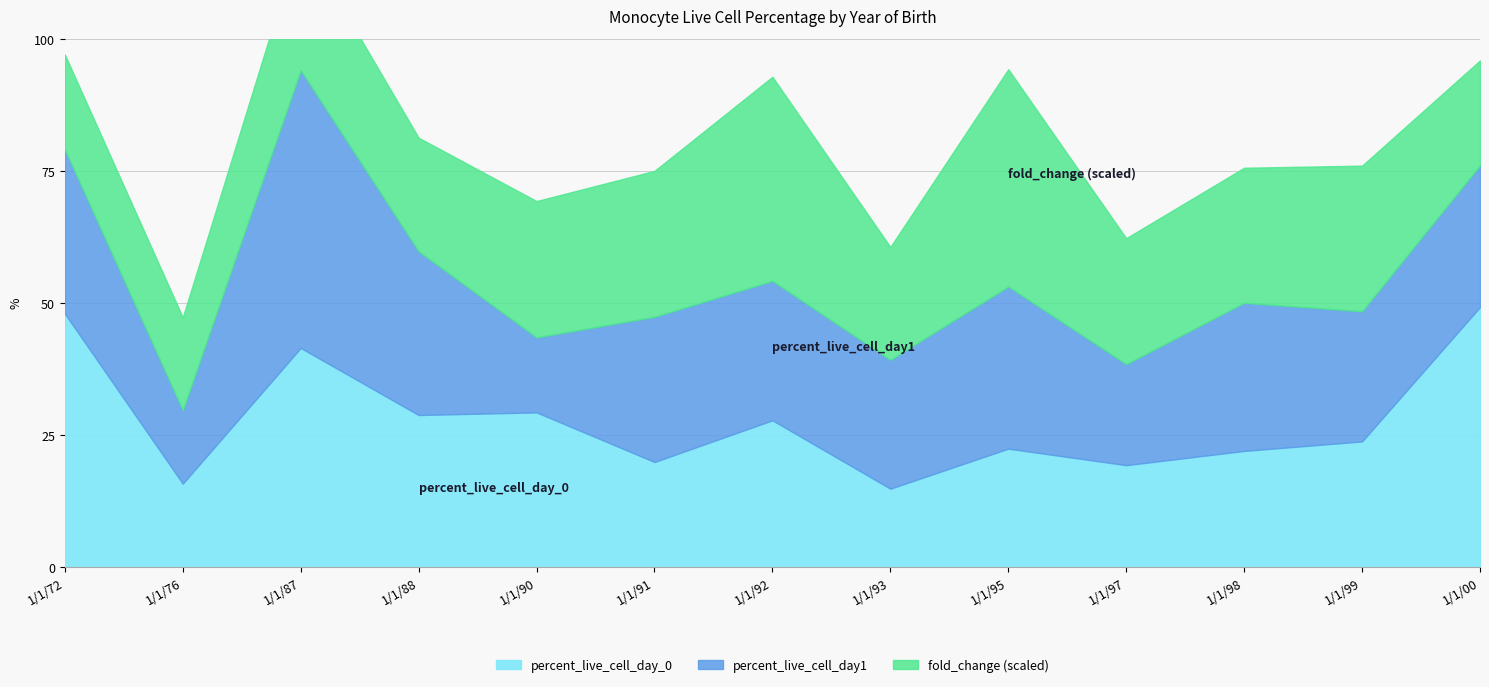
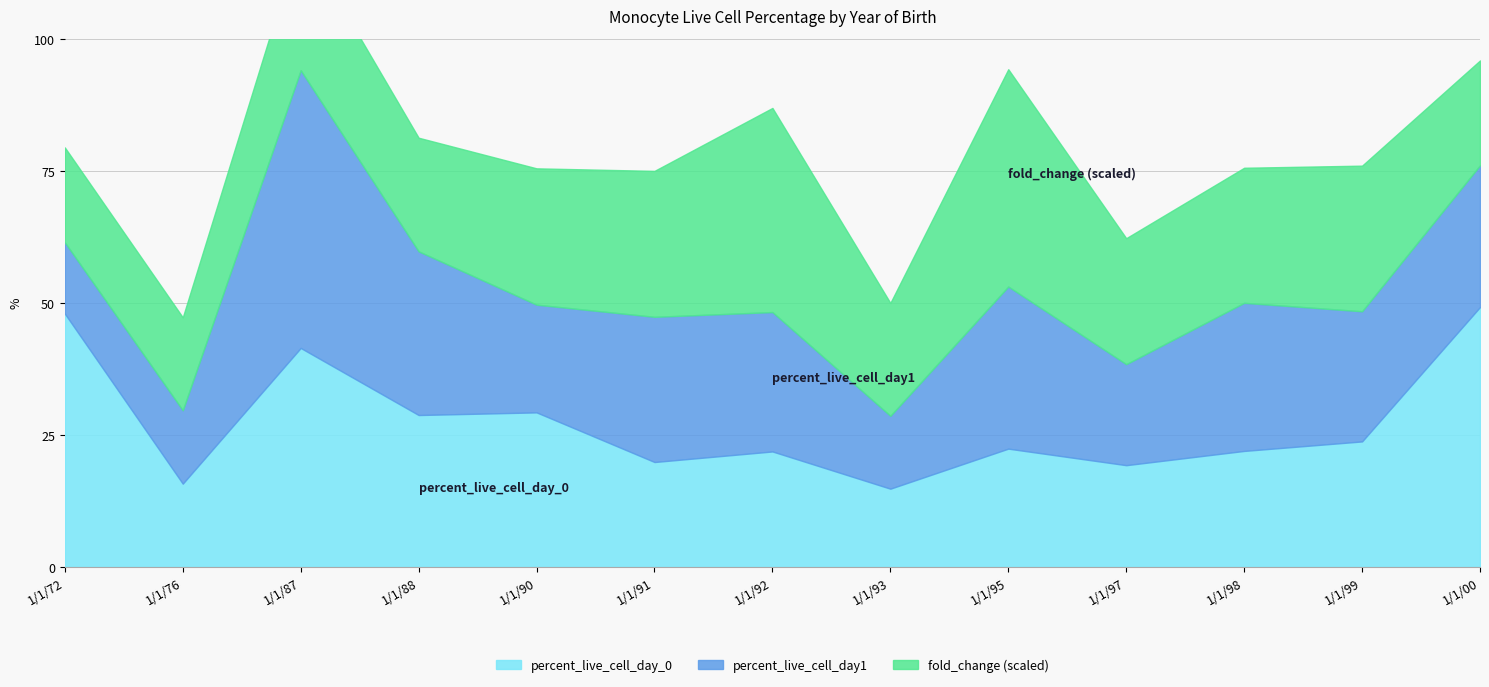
  {
    "percent_live_cell_day_0": {
      "1/1/72": 48,
      "1/1/76": 16,
      "1/1/87": 42,
      "1/1/88": 29,
      "1/1/90": 29,
      "1/1/91": 20,
-     "1/1/92": 28,
+     "1/1/92": 22,
      "1/1/93": 15,
      "1/1/95": 22,
      "1/1/97": 19,
      "1/1/98": 22,
      "1/1/99": 24,
      "1/1/00": 49
    },
    "percent_live_cell_day1": {
-     "1/1/72": 31,
+     "1/1/72": 14,
      "1/1/76": 14,
      "1/1/87": 53,
      "1/1/88": 31,
-     "1/1/90": 14,
+     "1/1/90": 20,
      "1/1/91": 28,
      "1/1/92": 26,
-     "1/1/93": 24,
+     "1/1/93": 14,
      "1/1/95": 31,
      "1/1/97": 19,
      "1/1/98": 28,
      "1/1/99": 25,
      "1/1/00": 27
    },
    "fold_change (scaled)": {
      "1/1/72": 18,
      "1/1/76": 18,
      "1/1/88": 22,
      "1/1/90": 26,
      "1/1/91": 28,
      "1/1/92": 39,
      "1/1/93": 21,
      "1/1/95": 41,
      "1/1/97": 24,
      "1/1/98": 26,
      "1/1/99": 28,
      "1/1/00": 20
    }
  }
